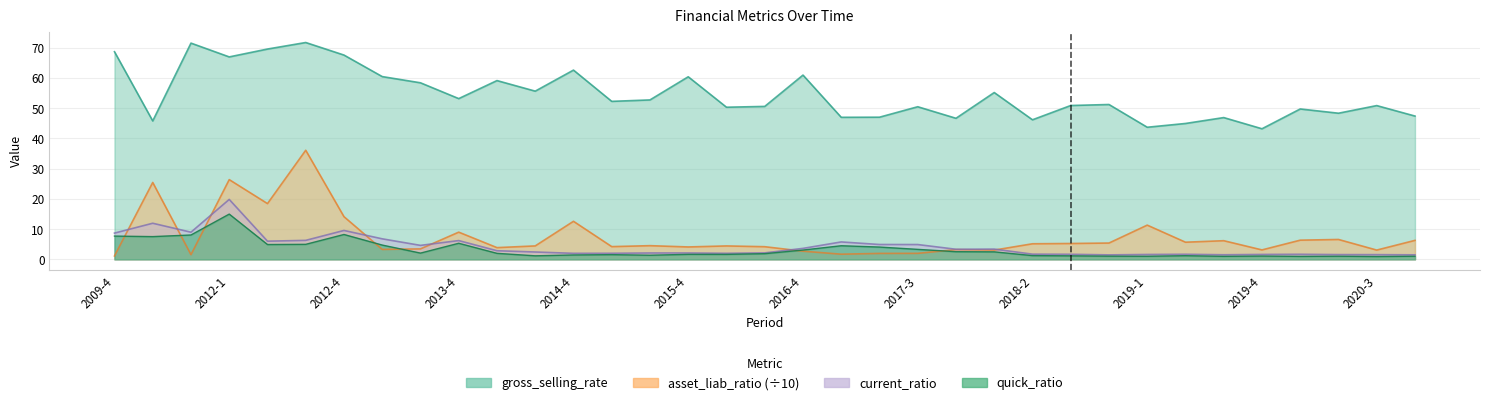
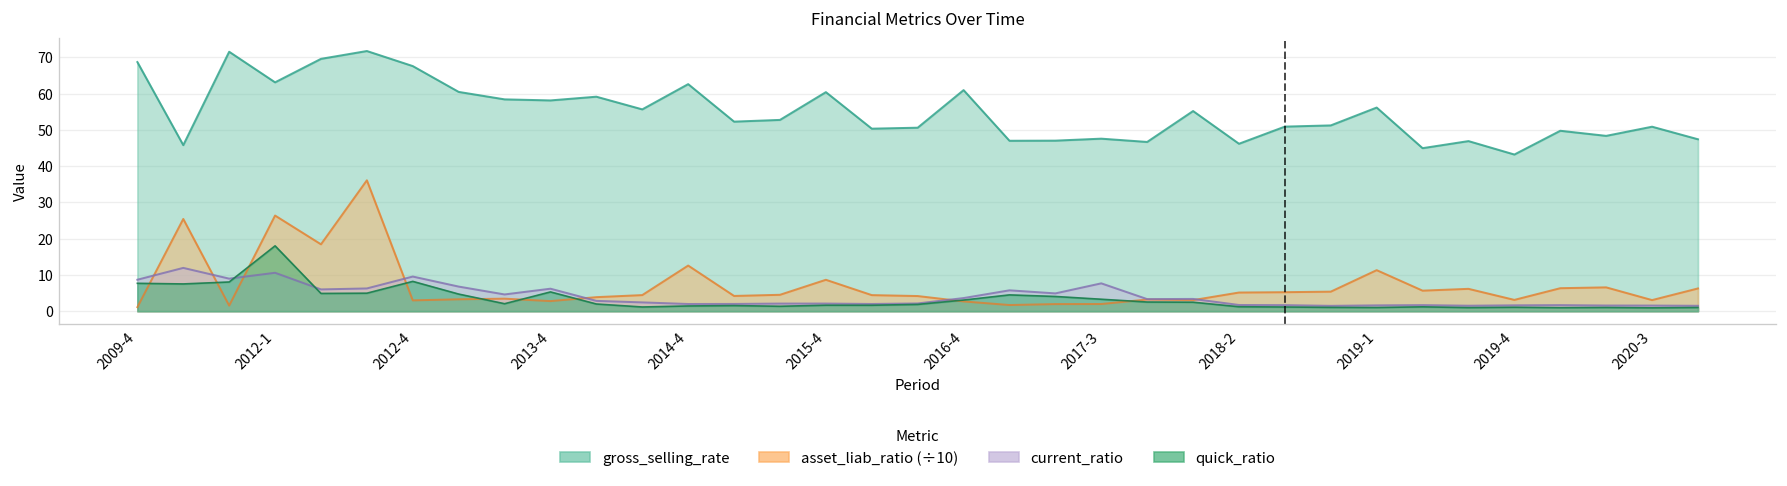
  {
    "gross_selling_rate": {
      "2009-4": 69,
-     "2012-1": 67,
+     "2012-1": 63,
      "2012-4": 68,
-     "2013-4": 53,
+     "2013-4": 58,
      "2014-4": 63,
      "2015-4": 60,
      "2016-4": 61,
-     "2017-3": 50,
+     "2017-3": 48,
      "2018-2": 46,
-     "2019-1": 44,
+     "2019-1": 56,
      "2019-4": 43,
      "2020-3": 51
    },
    "asset_liab_ratio (÷10)": {
      "2009-4": 1,
      "2012-1": 26,
-     "2012-4": 14,
-     "2013-4": 9,
+     "2012-4": 3,
+     "2013-4": 3,
      "2014-4": 13,
-     "2015-4": 4,
+     "2015-4": 9,
      "2017-3": 2,
      "2018-2": 5,
      "2019-1": 11,
      "2019-4": 3,
      "2020-3": 3
    },
    "current_ratio": {
      "2009-4": 9,
-     "2012-1": 20,
+     "2012-1": 11,
      "2012-4": 10,
      "2013-4": 6,
-     "2017-3": 5
+     "2017-3": 8
    },
    "quick_ratio": {
      "2009-4": 8,
-     "2012-1": 15,
+     "2012-1": 18,
      "2012-4": 8,
      "2013-4": 5,
      "2017-3": 3
    }
  }
